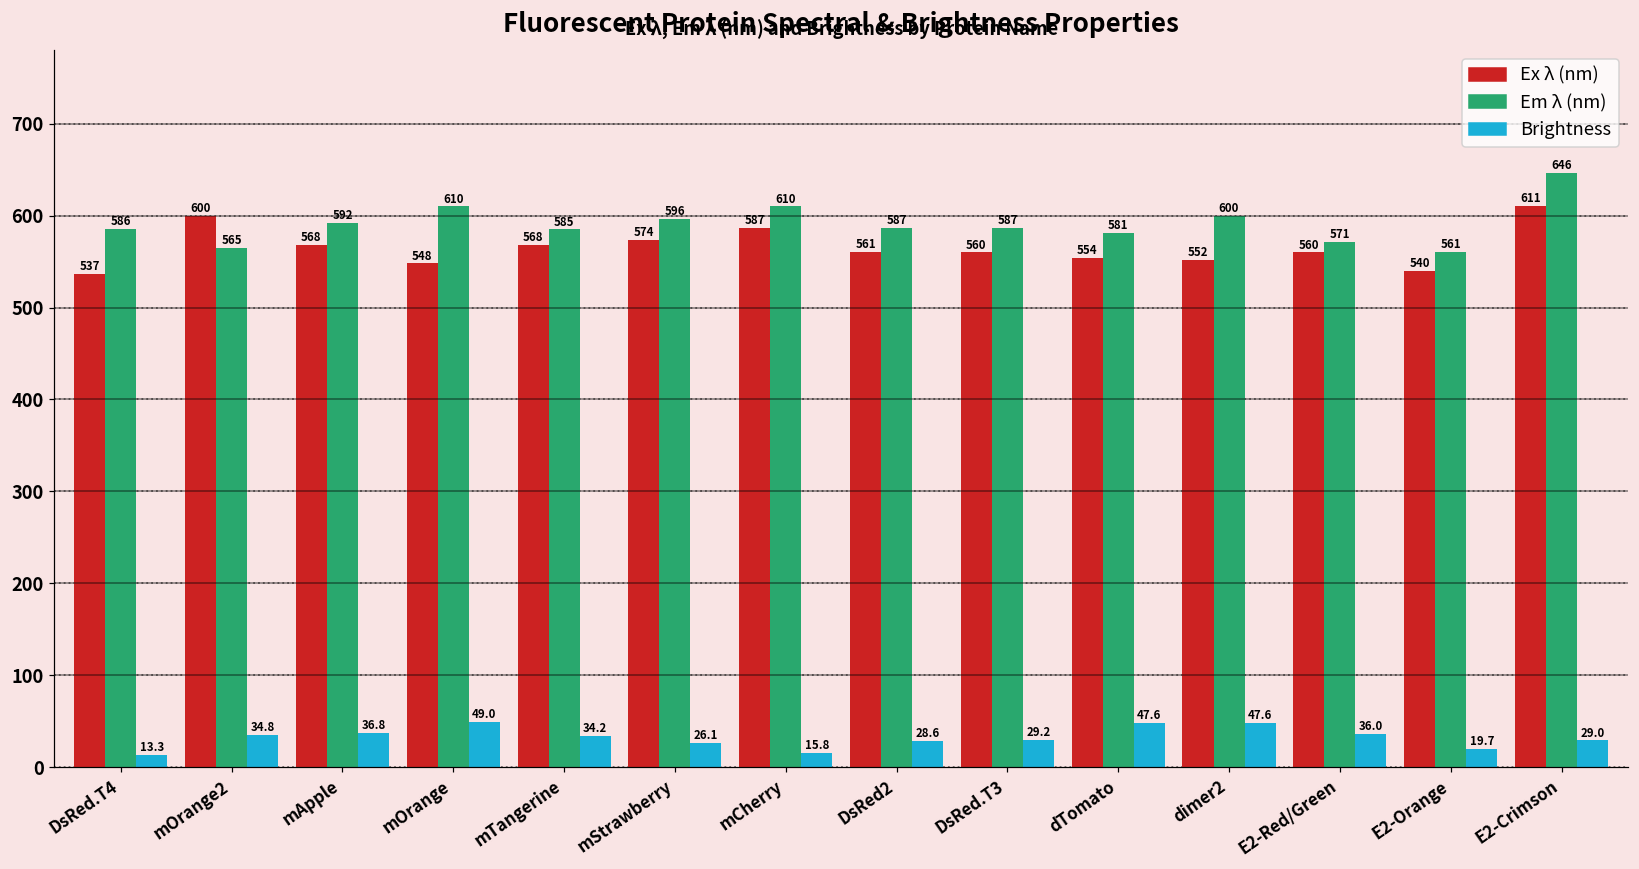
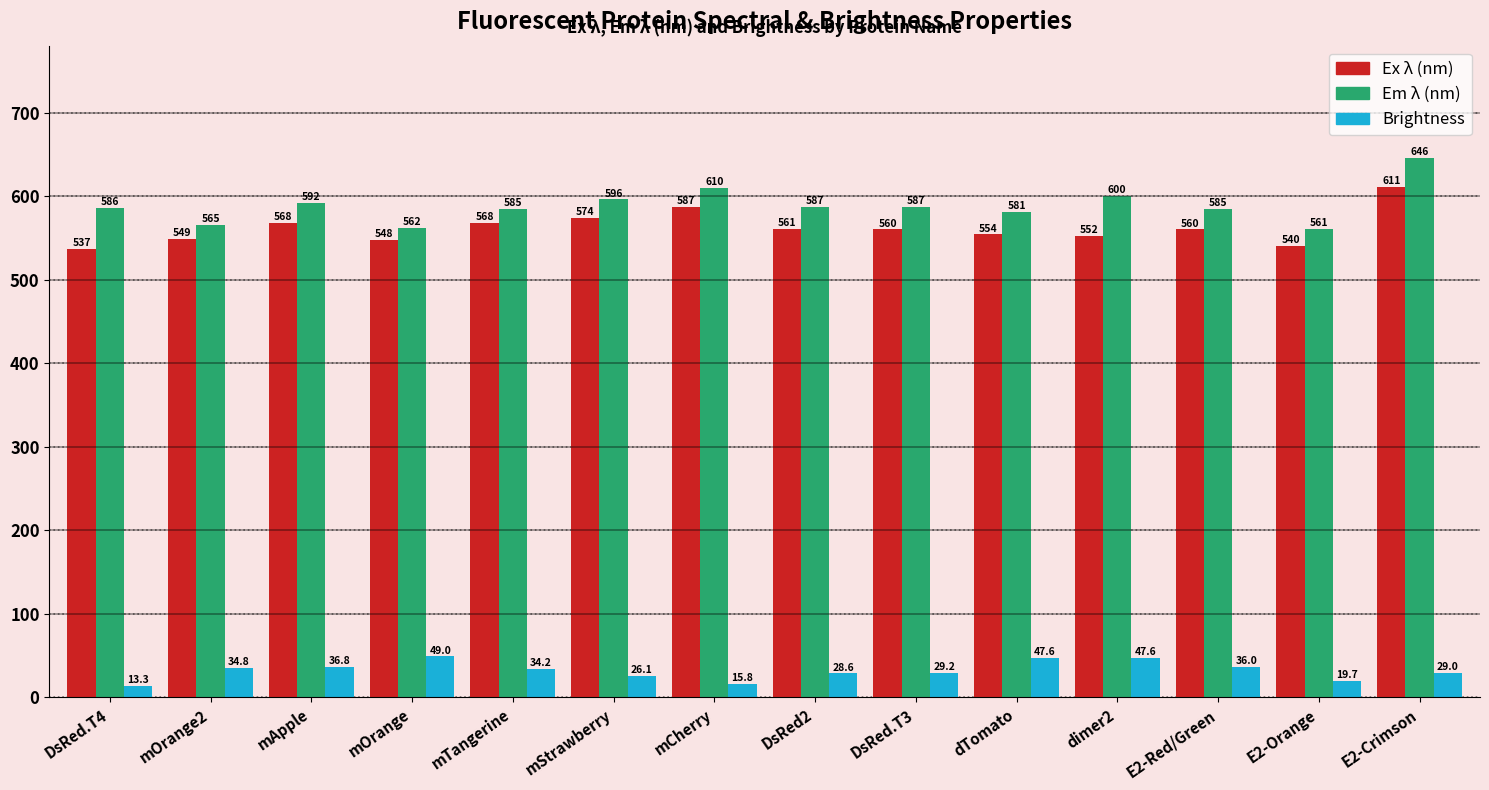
  {
    "Ex λ (nm)": {
      "DsRed.T4": 537,
-     "mOrange2": 600,
+     "mOrange2": 549,
      "mApple": 568,
      "mOrange": 548,
      "mTangerine": 568,
      "mStrawberry": 574,
      "mCherry": 587,
      "DsRed2": 561,
      "DsRed.T3": 560,
      "dTomato": 554,
      "dimer2": 552,
      "E2-Red/Green": 560,
      "E2-Orange": 540,
      "E2-Crimson": 611
    },
    "Em λ (nm)": {
      "DsRed.T4": 586,
      "mOrange2": 565,
      "mApple": 592,
-     "mOrange": 610,
+     "mOrange": 562,
      "mTangerine": 585,
      "mStrawberry": 596,
      "mCherry": 610,
      "DsRed2": 587,
      "DsRed.T3": 587,
      "dTomato": 581,
      "dimer2": 600,
-     "E2-Red/Green": 571,
+     "E2-Red/Green": 585,
      "E2-Orange": 561,
      "E2-Crimson": 646
    },
    "Brightness": {
      "DsRed.T4": 13.3,
      "mOrange2": 34.8,
      "mApple": 36.8,
      "mOrange": 49.0,
      "mTangerine": 34.2,
      "mStrawberry": 26.1,
      "mCherry": 15.8,
      "DsRed2": 28.6,
      "DsRed.T3": 29.2,
      "dTomato": 47.6,
      "dimer2": 47.6,
      "E2-Red/Green": 36.0,
      "E2-Orange": 19.7,
      "E2-Crimson": 29.0
    }
  }
